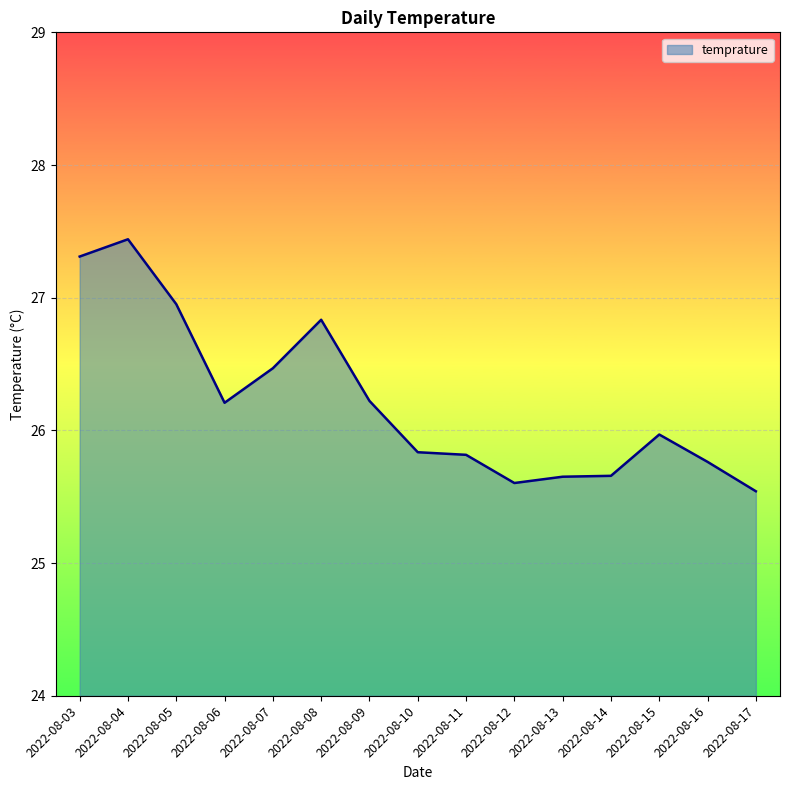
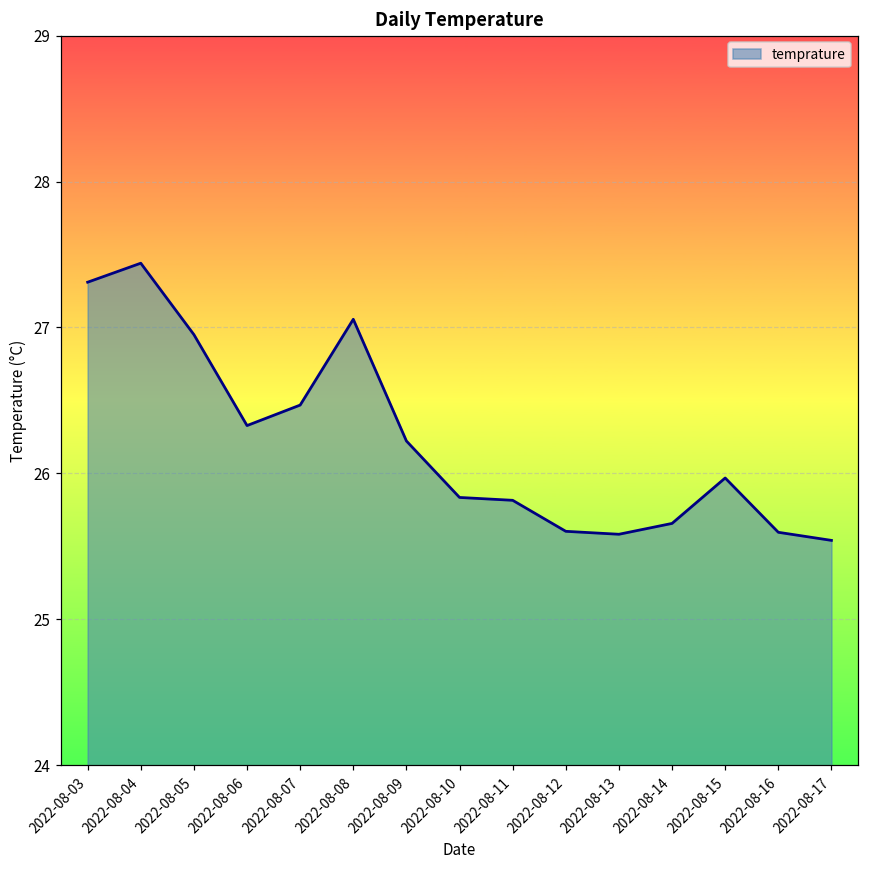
  {
    "2022-08-03": 27.31,
    "2022-08-04": 27.44,
    "2022-08-05": 26.95,
-   "2022-08-06": 26.21,
+   "2022-08-06": 26.33,
    "2022-08-07": 26.47,
-   "2022-08-08": 26.83,
+   "2022-08-08": 27.06,
    "2022-08-09": 26.22,
    "2022-08-10": 25.84,
    "2022-08-11": 25.82,
    "2022-08-12": 25.60,
-   "2022-08-13": 25.65,
+   "2022-08-13": 25.58,
    "2022-08-14": 25.66,
    "2022-08-15": 25.97,
-   "2022-08-16": 25.76,
+   "2022-08-16": 25.60,
    "2022-08-17": 25.54
  }
